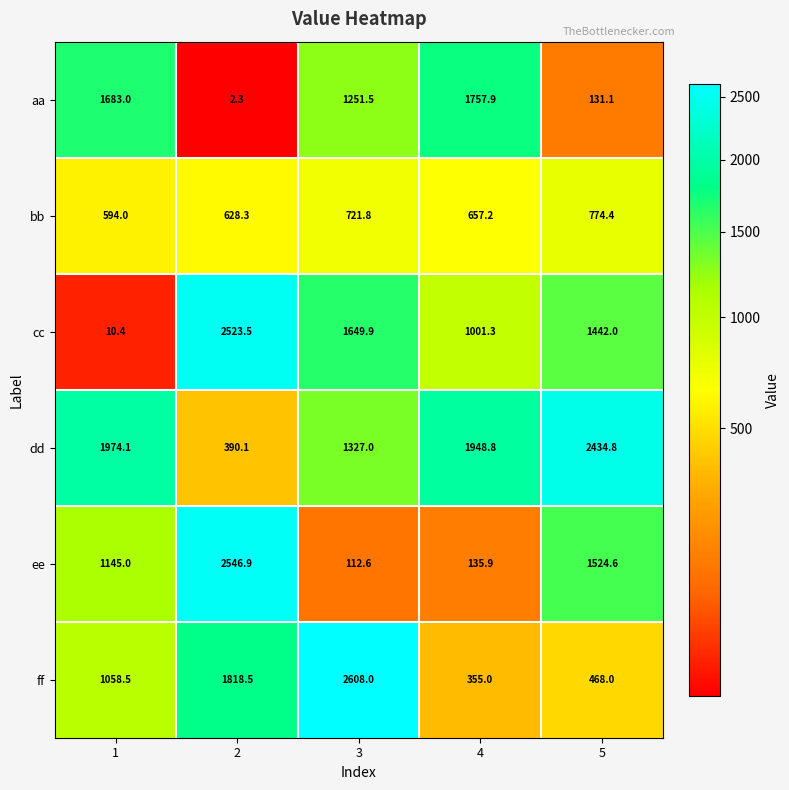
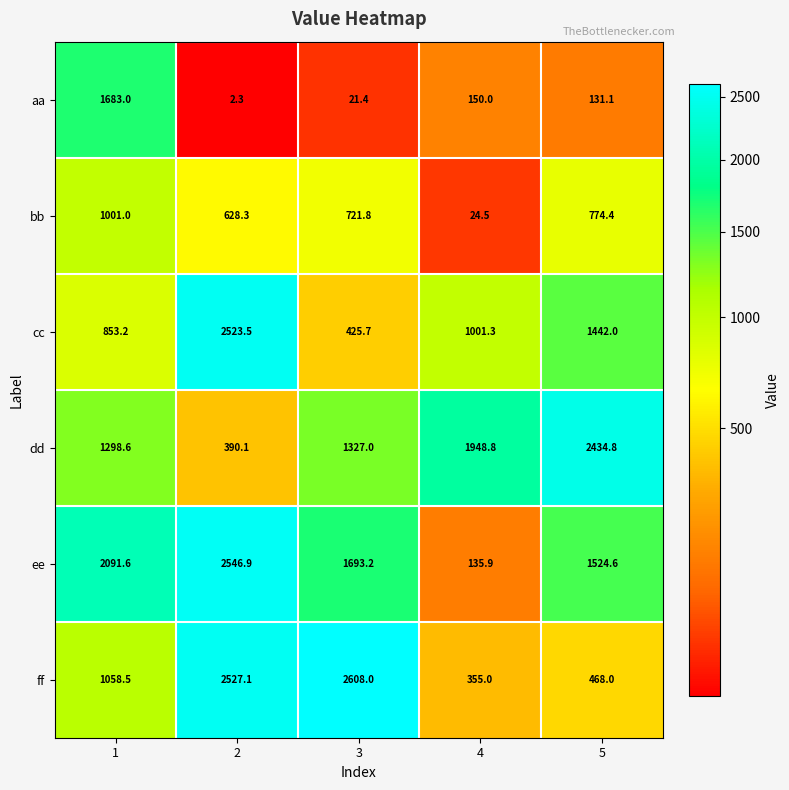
  {
    "aa": {
      "1": 1683.0,
      "2": 2.3,
-     "3": 1251.5,
-     "4": 1757.9,
+     "3": 21.4,
+     "4": 150.0,
      "5": 131.1
    },
    "bb": {
-     "1": 594.0,
+     "1": 1001.0,
      "2": 628.3,
      "3": 721.8,
-     "4": 657.2,
+     "4": 24.5,
      "5": 774.4
    },
    "cc": {
-     "1": 10.4,
+     "1": 853.2,
      "2": 2523.5,
-     "3": 1649.9,
+     "3": 425.7,
      "4": 1001.3,
      "5": 1442.0
    },
    "dd": {
-     "1": 1974.1,
+     "1": 1298.6,
      "2": 390.1,
      "3": 1327.0,
      "4": 1948.8,
      "5": 2434.8
    },
    "ee": {
-     "1": 1145.0,
+     "1": 2091.6,
      "2": 2546.9,
-     "3": 112.6,
+     "3": 1693.2,
      "4": 135.9,
      "5": 1524.6
    },
    "ff": {
      "1": 1058.5,
-     "2": 1818.5,
+     "2": 2527.1,
      "3": 2608.0,
      "4": 355.0,
      "5": 468.0
    }
  }
